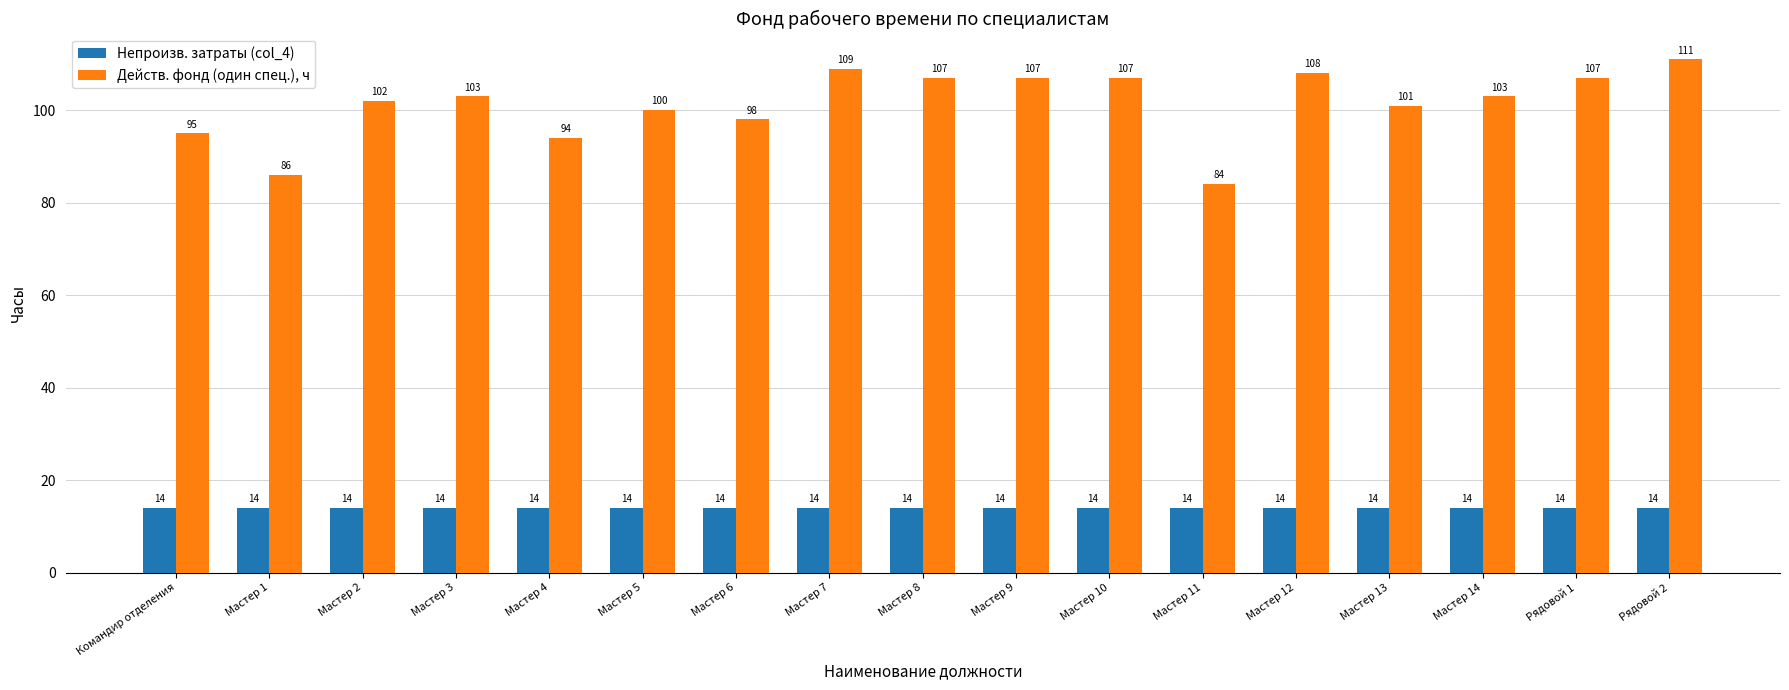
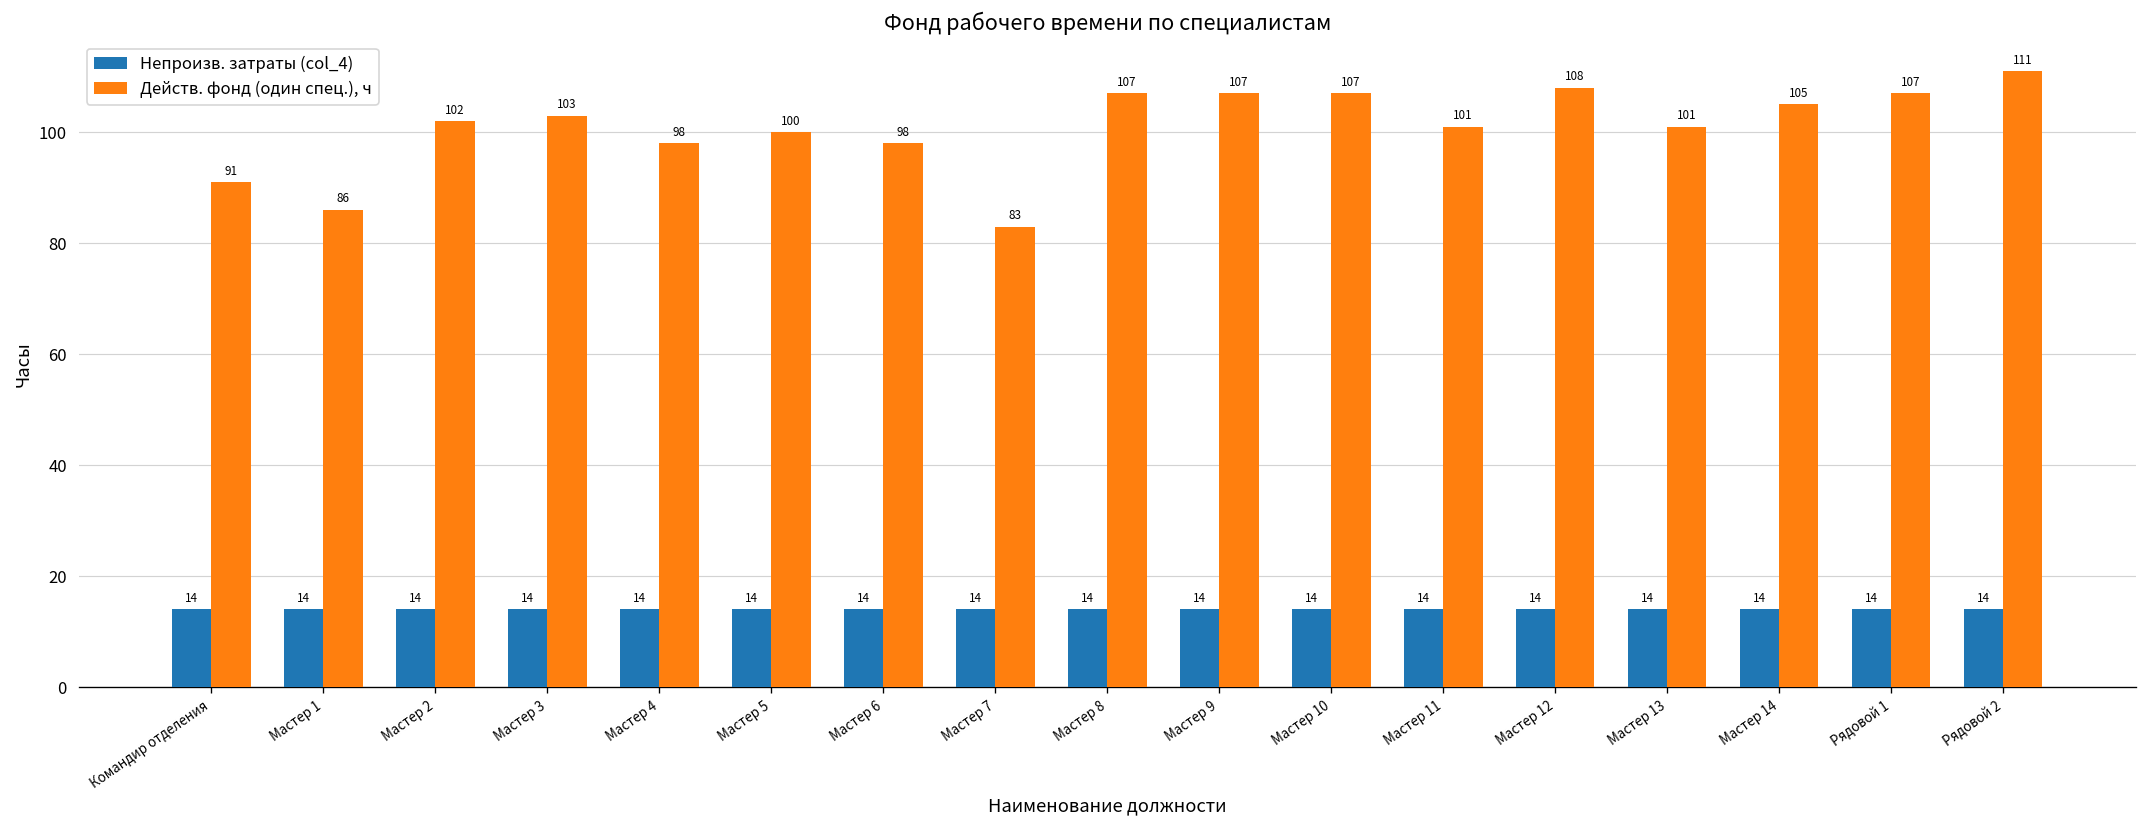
  {
    "Непроизв. затраты (col_4)": {
      "Командир отделения": 14,
      "Мастер 1": 14,
      "Мастер 2": 14,
      "Мастер 3": 14,
      "Мастер 4": 14,
      "Мастер 5": 14,
      "Мастер 6": 14,
      "Мастер 7": 14,
      "Мастер 8": 14,
      "Мастер 9": 14,
      "Мастер 10": 14,
      "Мастер 11": 14,
      "Мастер 12": 14,
      "Мастер 13": 14,
      "Мастер 14": 14,
      "Рядовой 1": 14,
      "Рядовой 2": 14
    },
    "Действ. фонд (один спец.), ч": {
-     "Командир отделения": 95,
+     "Командир отделения": 91,
      "Мастер 1": 86,
      "Мастер 2": 102,
      "Мастер 3": 103,
-     "Мастер 4": 94,
+     "Мастер 4": 98,
      "Мастер 5": 100,
      "Мастер 6": 98,
-     "Мастер 7": 109,
+     "Мастер 7": 83,
      "Мастер 8": 107,
      "Мастер 9": 107,
      "Мастер 10": 107,
-     "Мастер 11": 84,
+     "Мастер 11": 101,
      "Мастер 12": 108,
      "Мастер 13": 101,
-     "Мастер 14": 103,
+     "Мастер 14": 105,
      "Рядовой 1": 107,
      "Рядовой 2": 111
    }
  }
